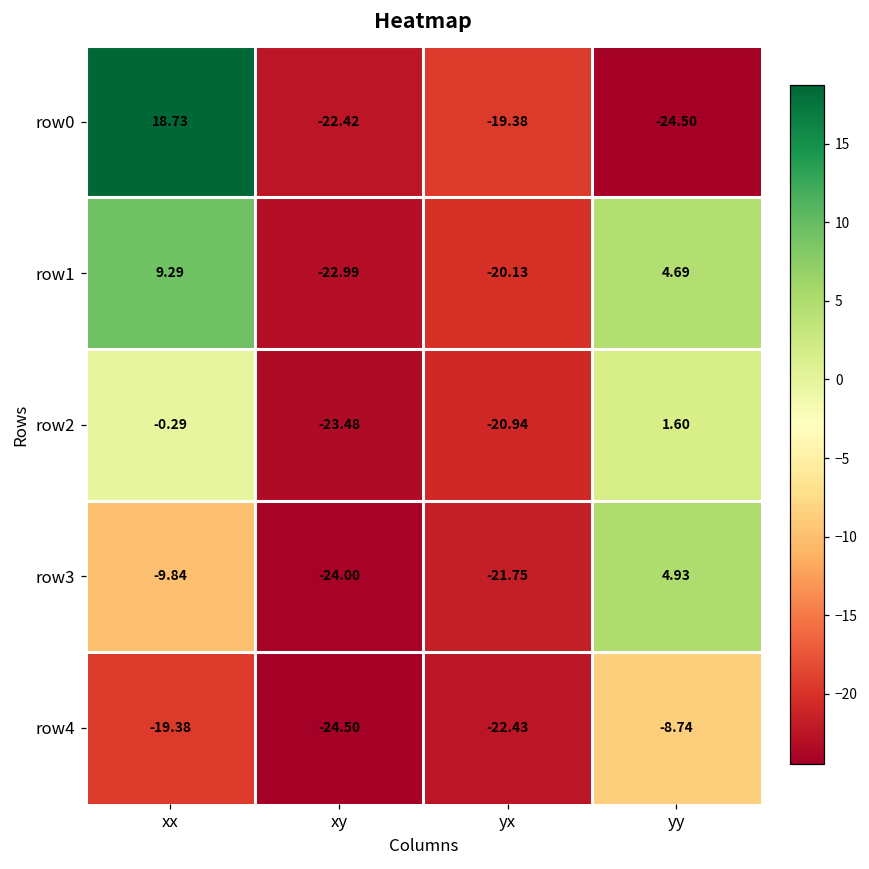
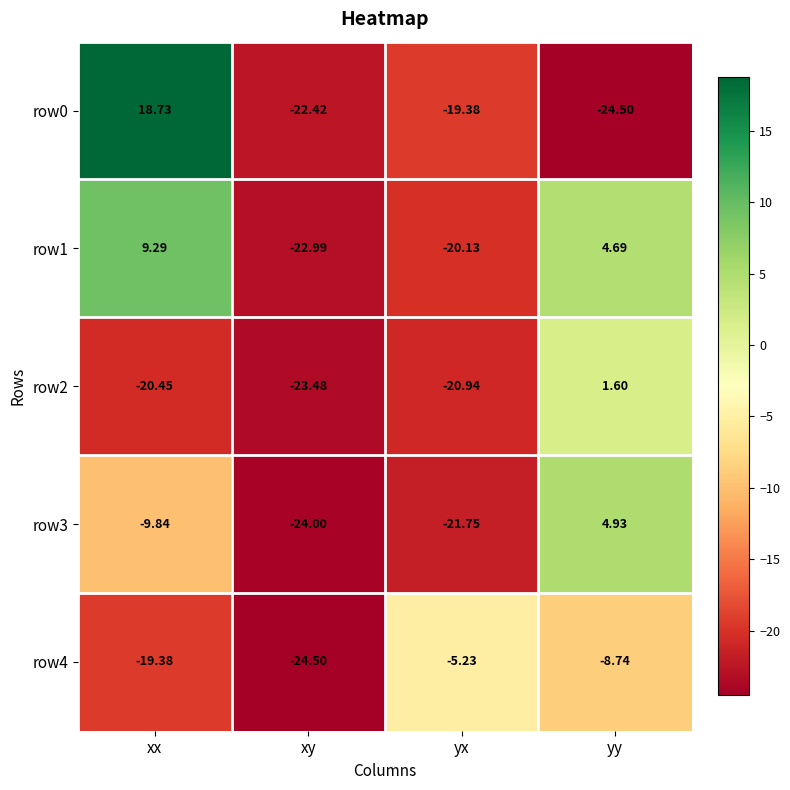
  {
    "row0": {
      "xx": 18.73,
      "xy": -22.42,
      "yx": -19.38,
      "yy": -24.50
    },
    "row1": {
      "xx": 9.29,
      "xy": -22.99,
      "yx": -20.13,
      "yy": 4.69
    },
    "row2": {
-     "xx": -0.29,
+     "xx": -20.45,
      "xy": -23.48,
      "yx": -20.94,
      "yy": 1.60
    },
    "row3": {
      "xx": -9.84,
      "xy": -24.00,
      "yx": -21.75,
      "yy": 4.93
    },
    "row4": {
      "xx": -19.38,
      "xy": -24.50,
-     "yx": -22.43,
+     "yx": -5.23,
      "yy": -8.74
    }
  }
